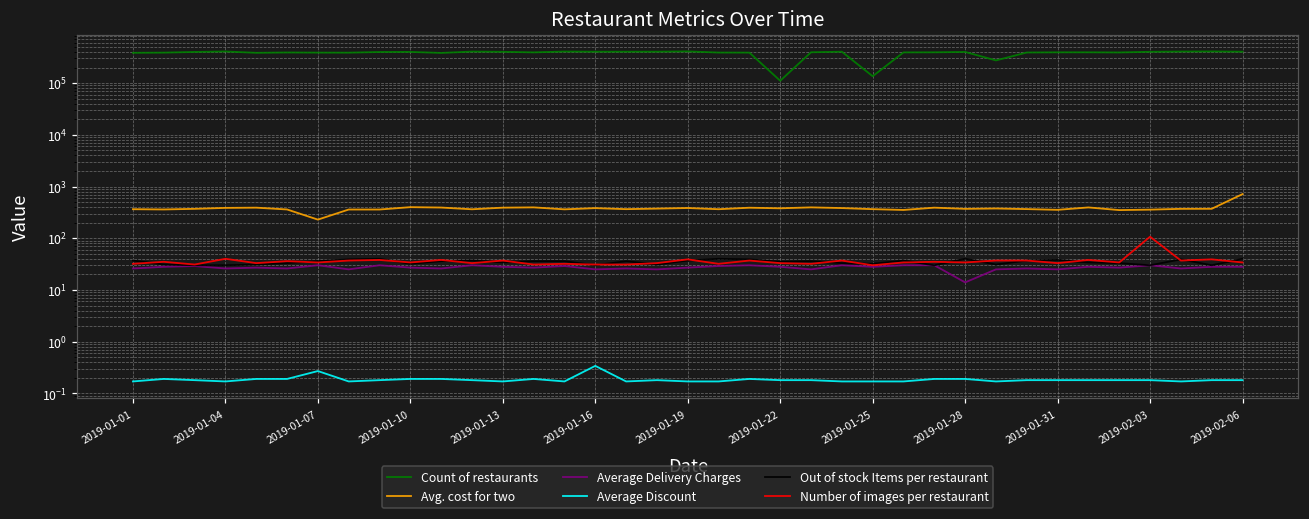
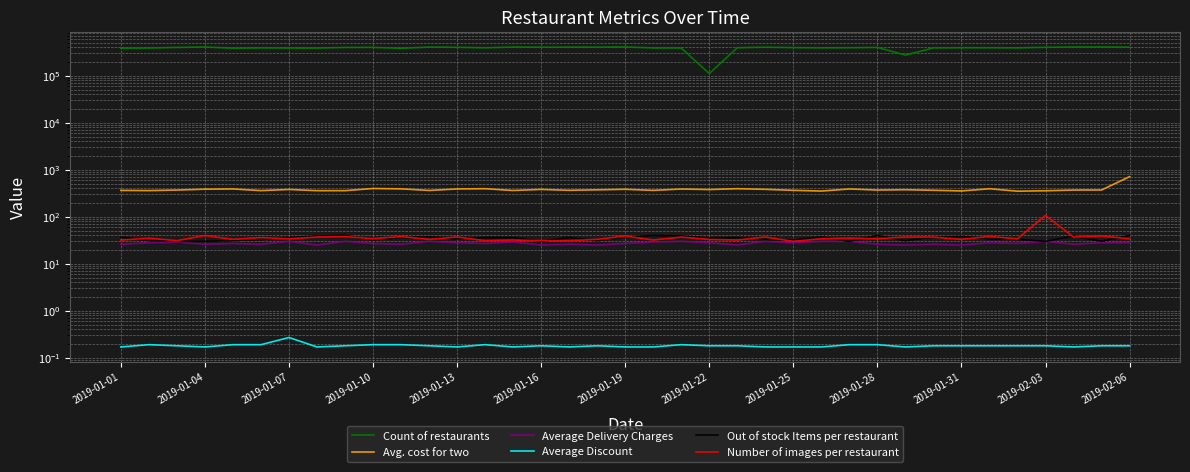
  {
    "Count of restaurants": {
      "2019-01-01": 400000,
      "2019-01-04": 400000,
      "2019-01-07": 400000,
      "2019-01-10": 400000,
      "2019-01-13": 400000,
      "2019-01-16": 400000,
      "2019-01-19": 400000,
      "2019-01-22": 110000,
-     "2019-01-25": 140000,
+     "2019-01-25": 400000,
      "2019-01-28": 400000,
      "2019-01-31": 400000,
      "2019-02-03": 400000,
      "2019-02-06": 400000
    },
    "Avg. cost for two": {
      "2019-01-01": 400,
      "2019-01-04": 400,
-     "2019-01-07": 200,
+     "2019-01-07": 400,
      "2019-01-10": 400,
      "2019-01-13": 400,
      "2019-01-16": 400,
      "2019-01-19": 400,
      "2019-01-22": 400,
      "2019-01-25": 400,
      "2019-01-28": 400,
      "2019-01-31": 400,
      "2019-02-03": 400,
      "2019-02-06": 700
    },
    "Average Delivery Charges": {
      "2019-01-01": 30,
      "2019-01-04": 30,
      "2019-01-10": 30,
      "2019-01-13": 30,
      "2019-01-16": 30,
      "2019-01-19": 30,
      "2019-01-22": 30,
-     "2019-01-28": 14,
+     "2019-01-28": 30,
      "2019-01-31": 30,
      "2019-02-06": 30
    },
    "Average Discount": {
      "2019-01-01": 0.17,
      "2019-01-04": 0.17,
      "2019-01-07": 0.3,
      "2019-01-10": 0.19,
      "2019-01-13": 0.17,
-     "2019-01-16": 0.3,
+     "2019-01-16": 0.18,
      "2019-01-19": 0.17,
      "2019-01-22": 0.18,
      "2019-01-25": 0.17,
      "2019-01-28": 0.19,
      "2019-01-31": 0.18,
      "2019-02-03": 0.18,
      "2019-02-06": 0.18
    },
    "Out of stock Items per restaurant": {
      "2019-01-01": 40,
      "2019-01-04": 30,
      "2019-01-28": 40,
      "2019-01-31": 40,
      "2019-02-06": 40
    },
    "Number of images per restaurant": {
      "2019-01-01": 30,
      "2019-01-04": 40,
      "2019-01-28": 30,
      "2019-01-31": 30,
      "2019-02-03": 110,
      "2019-02-06": 30
    }
  }
